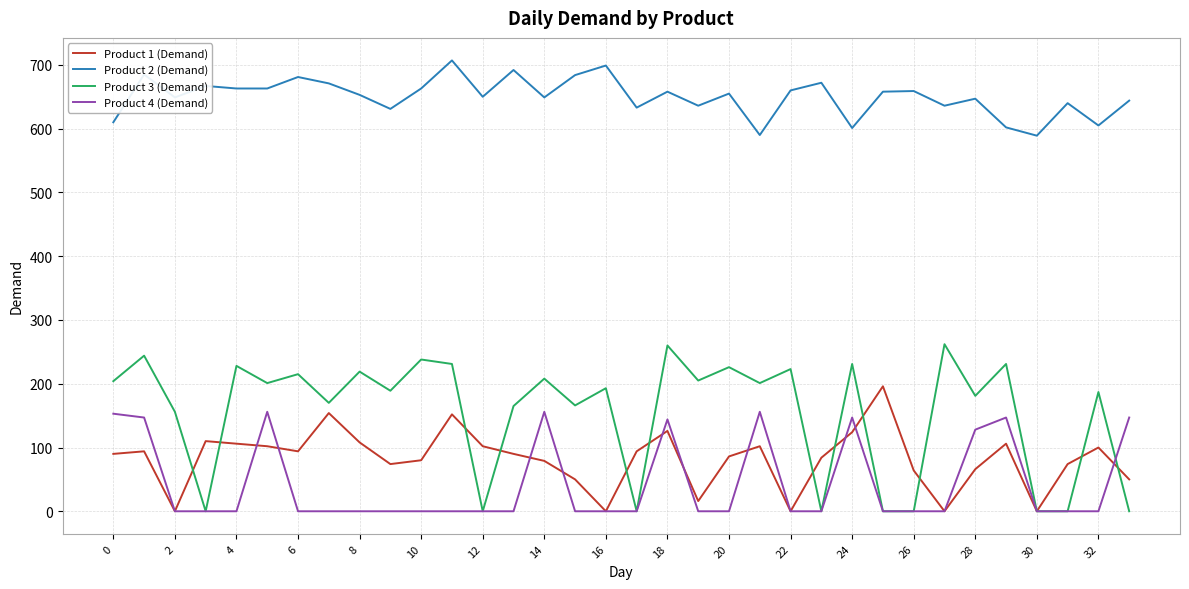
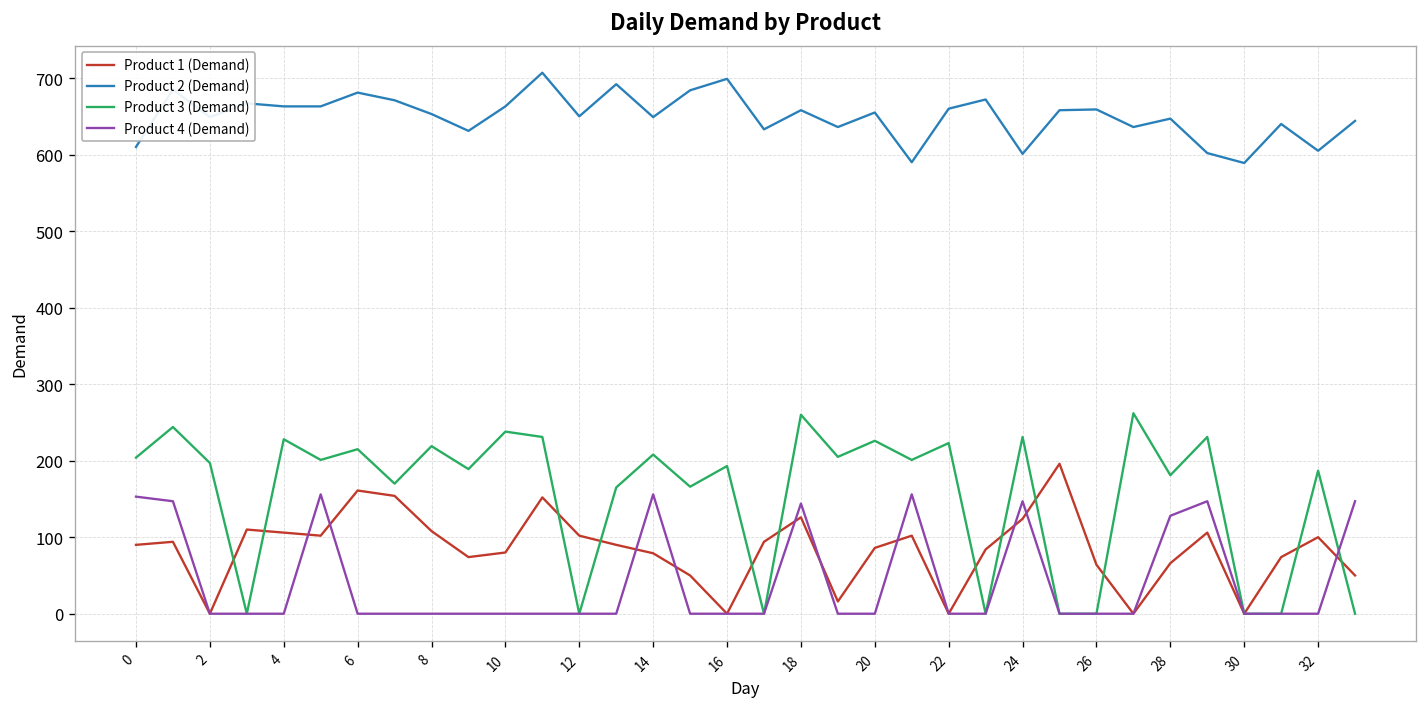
  {
    "Product 1 (Demand)": {
      "0": 90,
      "4": 110,
-     "6": 90,
+     "6": 160,
      "8": 110,
      "10": 80,
      "12": 100,
      "14": 80,
      "18": 130,
      "20": 90,
      "24": 120,
      "26": 60,
      "28": 70,
      "32": 100
    },
    "Product 2 (Demand)": {
      "0": 610,
      "4": 660,
      "6": 680,
      "8": 650,
      "10": 660,
      "12": 650,
      "14": 650,
      "16": 700,
      "18": 660,
      "20": 660,
      "22": 660,
      "24": 600,
      "26": 660,
      "28": 650,
      "30": 590,
      "32": 610
    },
    "Product 3 (Demand)": {
      "0": 200,
-     "2": 160,
+     "2": 200,
      "4": 230,
      "6": 220,
      "8": 220,
      "10": 240,
      "14": 210,
      "16": 190,
      "18": 260,
      "20": 230,
      "22": 220,
      "24": 230,
      "28": 180,
      "32": 190
    },
    "Product 4 (Demand)": {
      "0": 150,
      "4": 0,
      "6": 0,
      "8": 0,
      "10": 0,
      "14": 160,
      "18": 140,
      "20": 0,
      "24": 150,
      "28": 130,
      "32": 0
    }
  }
